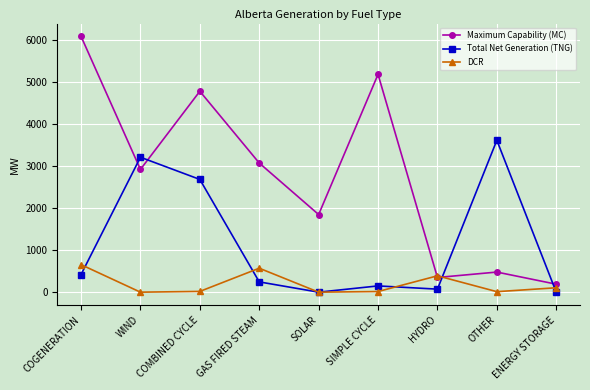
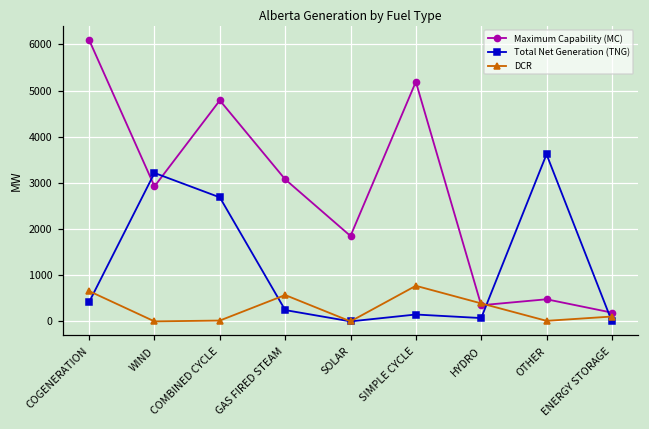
  {
    "Maximum Capability (MC)": {
      "COGENERATION": 6100,
      "WIND": 2900,
      "COMBINED CYCLE": 4800,
      "GAS FIRED STEAM": 3100,
      "SOLAR": 1900,
      "SIMPLE CYCLE": 5200,
      "OTHER": 500,
      "ENERGY STORAGE": 200
    },
    "Total Net Generation (TNG)": {
      "COGENERATION": 400,
      "WIND": 3200,
      "COMBINED CYCLE": 2700,
      "GAS FIRED STEAM": 200,
      "SIMPLE CYCLE": 100,
      "HYDRO": 100,
      "OTHER": 3600,
      "ENERGY STORAGE": 0
    },
    "DCR": {
      "COGENERATION": 700,
      "WIND": 0,
      "COMBINED CYCLE": 0,
      "GAS FIRED STEAM": 600,
-     "SIMPLE CYCLE": 0,
+     "SIMPLE CYCLE": 800,
      "OTHER": 0,
      "ENERGY STORAGE": 100
    }
  }
